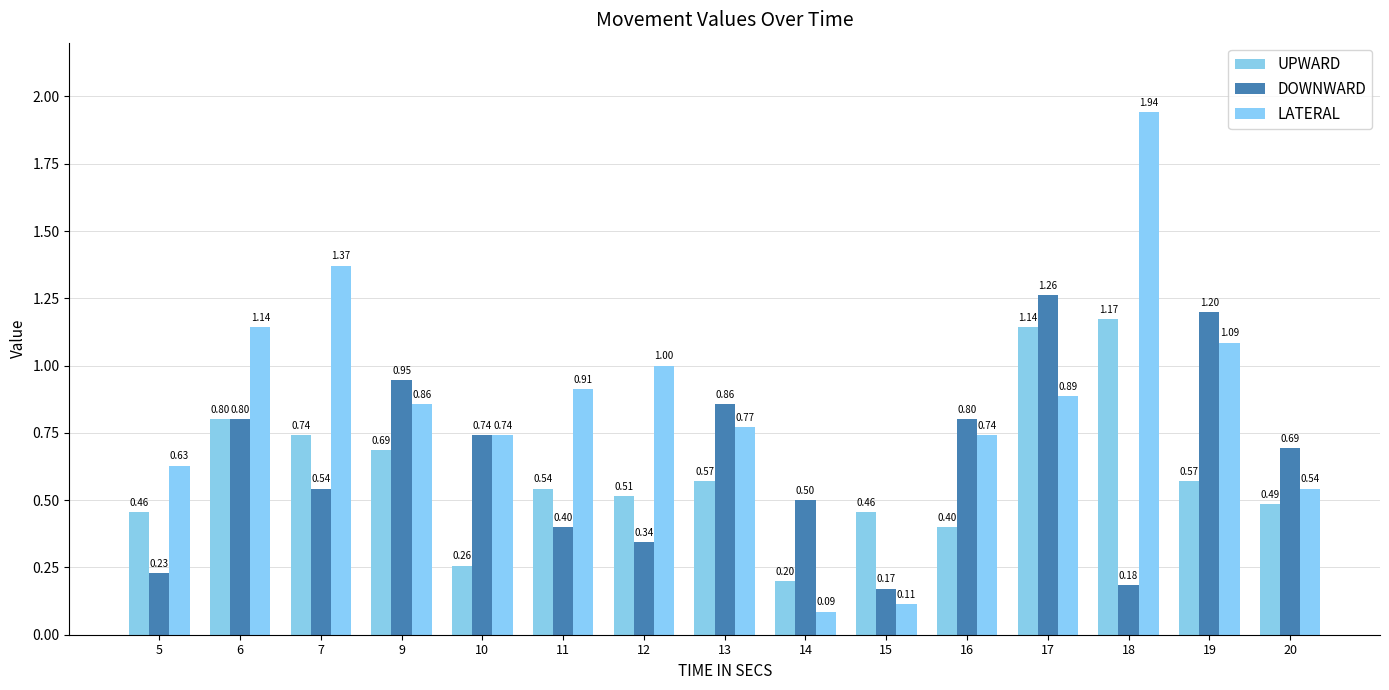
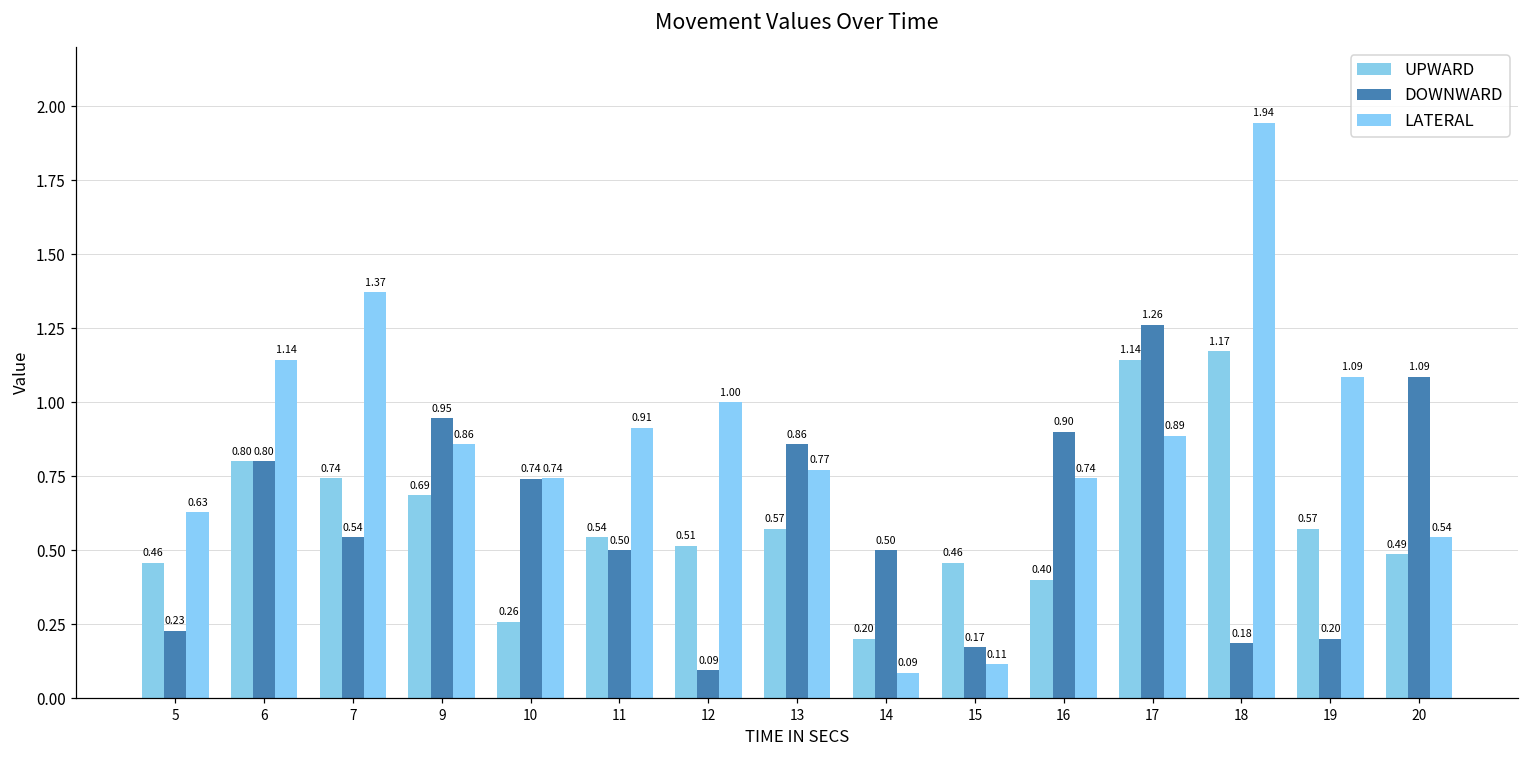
  {
    "DOWNWARD": {
      "5": 0.23,
      "6": 0.80,
      "7": 0.54,
      "9": 0.95,
      "10": 0.74,
-     "11": 0.40,
-     "12": 0.34,
+     "11": 0.50,
+     "12": 0.09,
      "13": 0.86,
      "14": 0.50,
      "15": 0.17,
-     "16": 0.80,
+     "16": 0.90,
      "17": 1.26,
      "18": 0.18,
-     "19": 1.20,
-     "20": 0.69
+     "19": 0.20,
+     "20": 1.09
    }
  }
